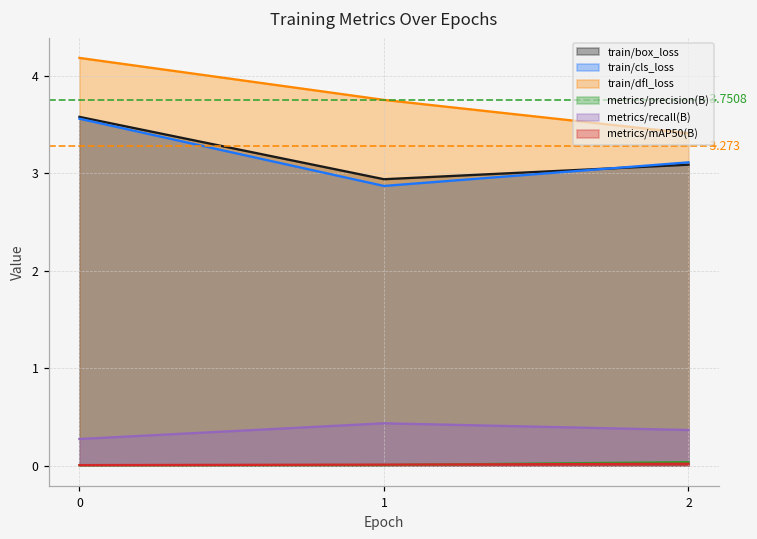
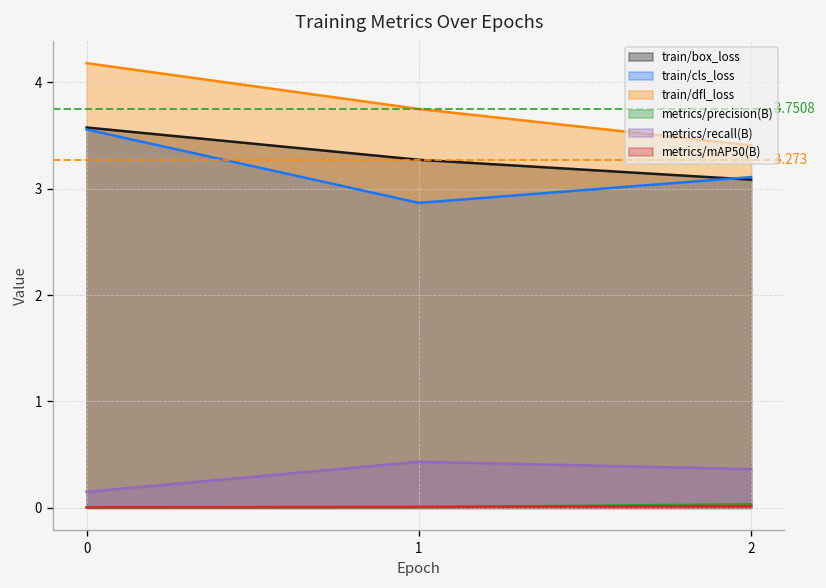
  {
    "train/box_loss": {
-     "1": 2.9
+     "1": 3.3
    },
    "train/cls_loss": {
      "1": 2.9
    },
    "metrics/recall(B)": {
-     "0": 0.3,
+     "0": 0.2,
      "1": 0.4,
      "2": 0.4
    }
  }
